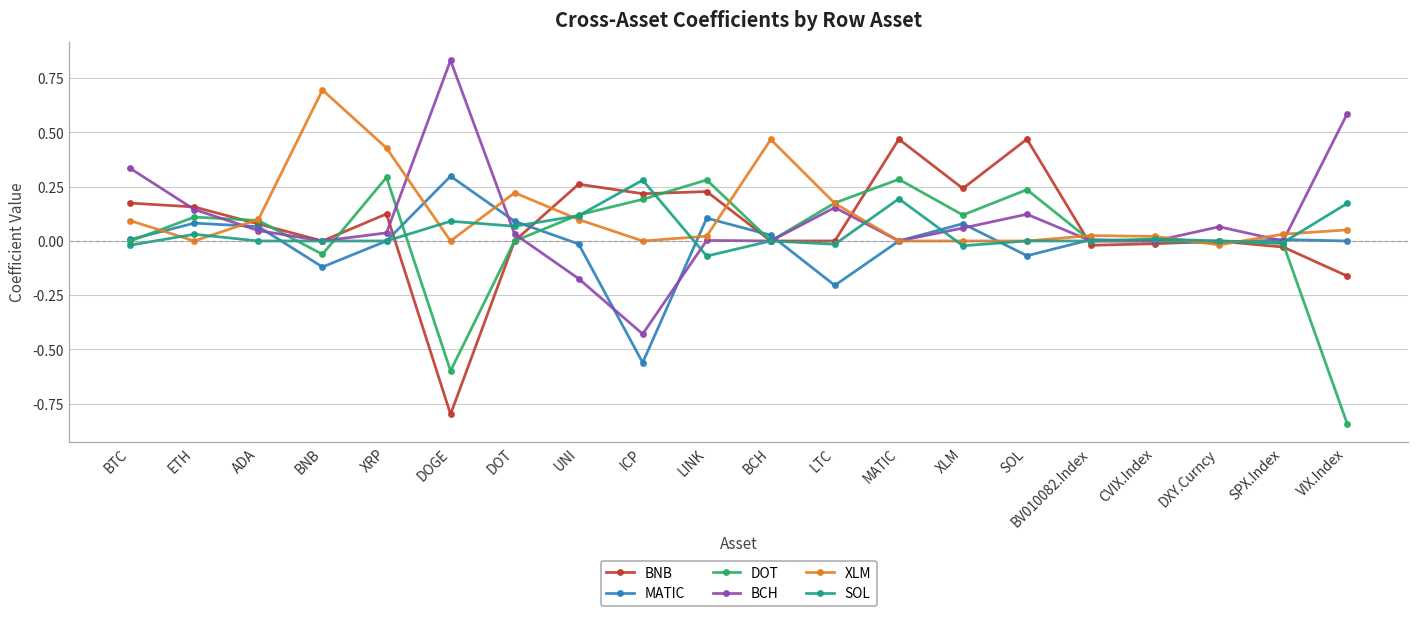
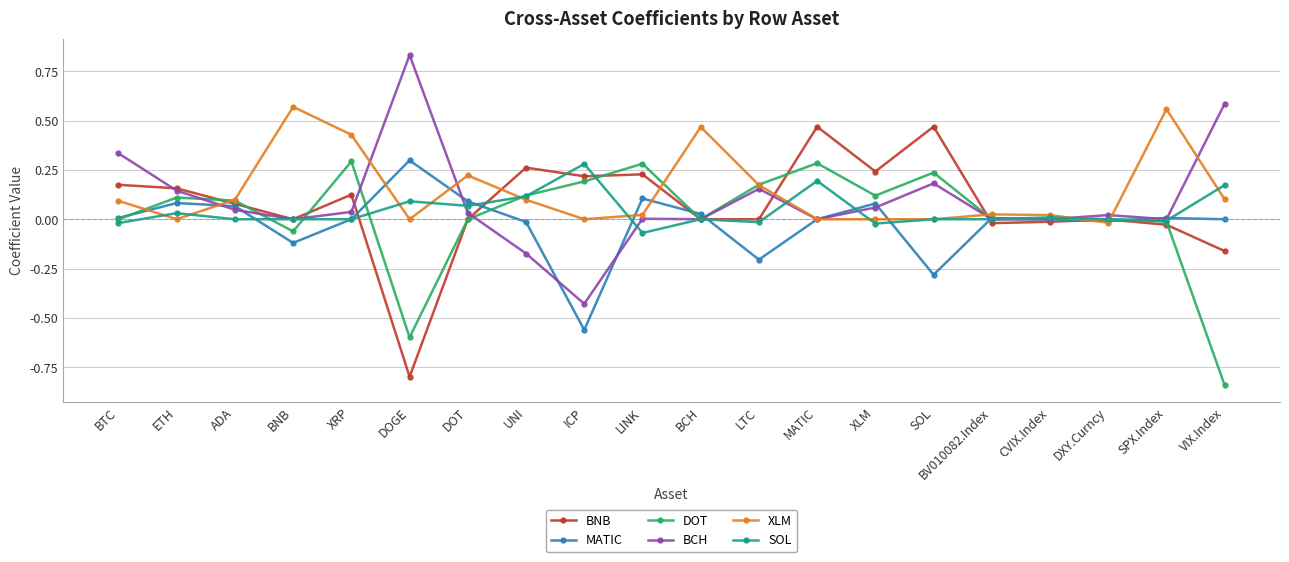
  {
    "BNB": {
      "BTC": 0.17,
      "XRP": 0.12,
      "DOGE": -0.80,
      "UNI": 0.26,
      "ICP": 0.22,
      "LINK": 0.23,
      "LTC": 0.00,
      "MATIC": 0.47,
      "XLM": 0.24,
      "SOL": 0.47,
      "BV010082.Index": -0.02,
      "SPX.Index": -0.03,
      "VIX.Index": -0.16
    },
    "MATIC": {
      "ETH": 0.08,
      "BNB": -0.12,
      "DOGE": 0.30,
      "DOT": 0.09,
      "UNI": -0.01,
      "ICP": -0.56,
      "LINK": 0.11,
      "BCH": 0.03,
      "LTC": -0.20,
      "XLM": 0.08,
-     "SOL": -0.07,
+     "SOL": -0.28,
      "VIX.Index": 0.00
    },
    "BCH": {
      "BTC": 0.33,
      "ADA": 0.05,
      "XRP": 0.04,
      "DOGE": 0.83,
      "DOT": 0.03,
      "UNI": -0.17,
      "ICP": -0.43,
      "LINK": 0.00,
      "LTC": 0.15,
      "XLM": 0.06,
-     "SOL": 0.12,
-     "DXY.Curncy": 0.07,
+     "SOL": 0.18,
+     "DXY.Curncy": 0.02,
      "VIX.Index": 0.59
    },
    "XLM": {
      "BTC": 0.09,
      "ETH": 0.00,
-     "BNB": 0.70,
+     "BNB": 0.57,
      "XRP": 0.43,
      "DOGE": 0.00,
      "DOT": 0.22,
      "UNI": 0.10,
      "ICP": 0.00,
      "LINK": 0.02,
      "BCH": 0.47,
      "XLM": 0.00,
      "BV010082.Index": 0.02,
-     "SPX.Index": 0.03,
-     "VIX.Index": 0.05
+     "SPX.Index": 0.56,
+     "VIX.Index": 0.10
    }
  }
